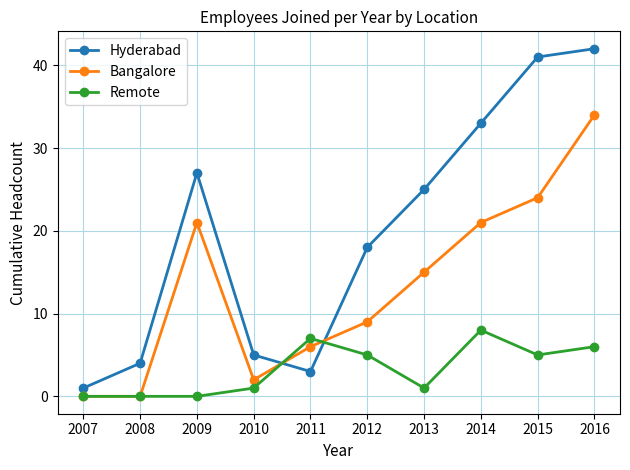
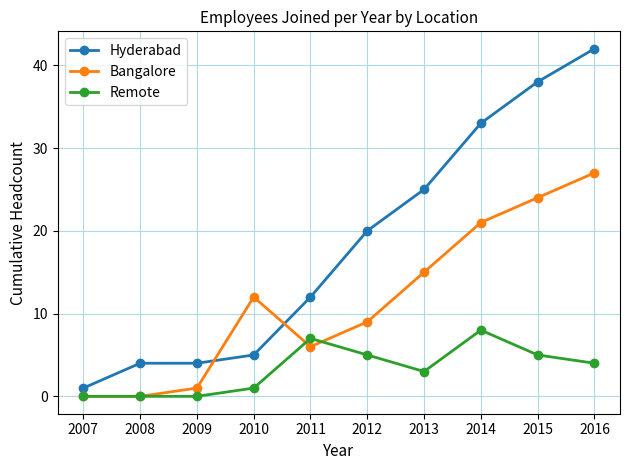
  {
    "Hyderabad": {
      "2007": 1,
      "2008": 4,
-     "2009": 27,
+     "2009": 4,
      "2010": 5,
-     "2011": 3,
-     "2012": 18,
+     "2011": 12,
+     "2012": 20,
      "2013": 25,
      "2014": 33,
-     "2015": 41,
+     "2015": 38,
      "2016": 42
    },
    "Bangalore": {
-     "2009": 21,
-     "2010": 2,
+     "2009": 1,
+     "2010": 12,
      "2011": 6,
      "2012": 9,
      "2013": 15,
      "2014": 21,
      "2015": 24,
-     "2016": 34
+     "2016": 27
    },
    "Remote": {
      "2009": 0,
      "2010": 1,
      "2011": 7,
      "2012": 5,
-     "2013": 1,
+     "2013": 3,
      "2014": 8,
      "2015": 5,
-     "2016": 6
+     "2016": 4
    }
  }
